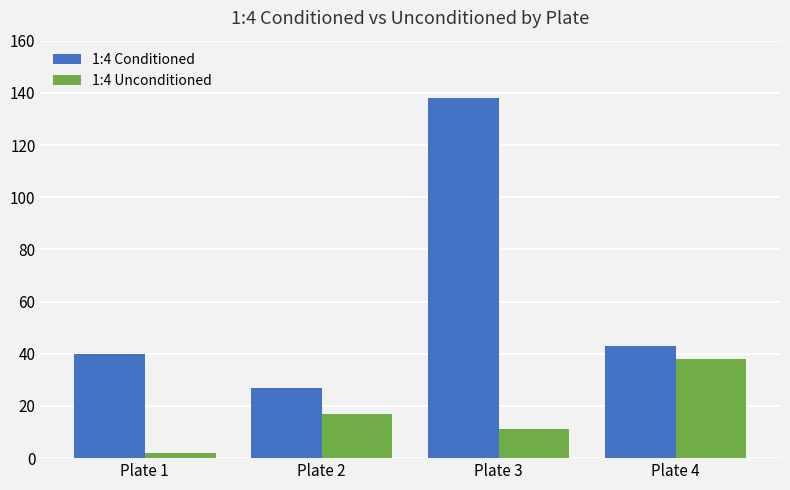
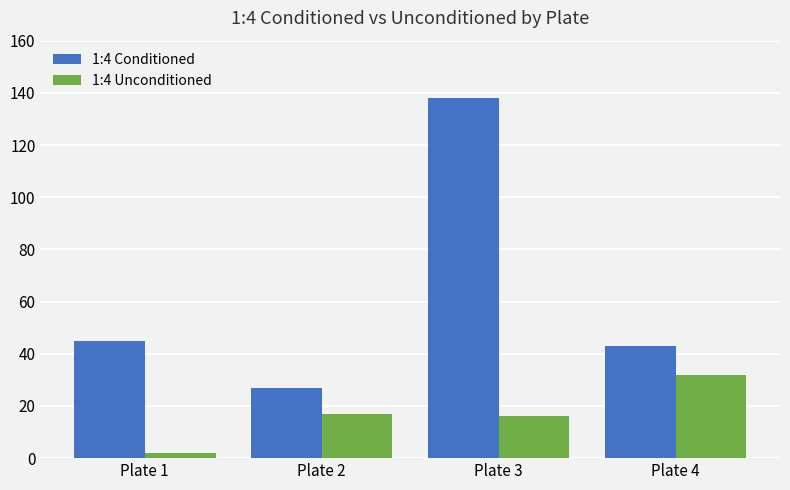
  {
    "1:4 Conditioned": {
-     "Plate 1": 40,
+     "Plate 1": 45,
      "Plate 2": 27,
      "Plate 3": 138,
      "Plate 4": 43
    },
    "1:4 Unconditioned": {
      "Plate 1": 2,
      "Plate 2": 17,
-     "Plate 3": 11,
-     "Plate 4": 38
+     "Plate 3": 16,
+     "Plate 4": 32
    }
  }
